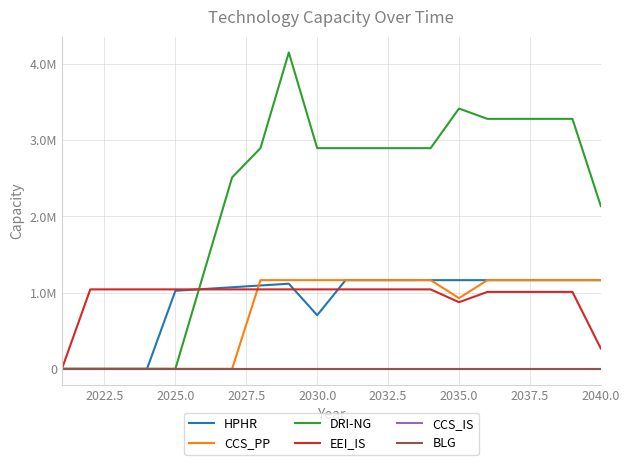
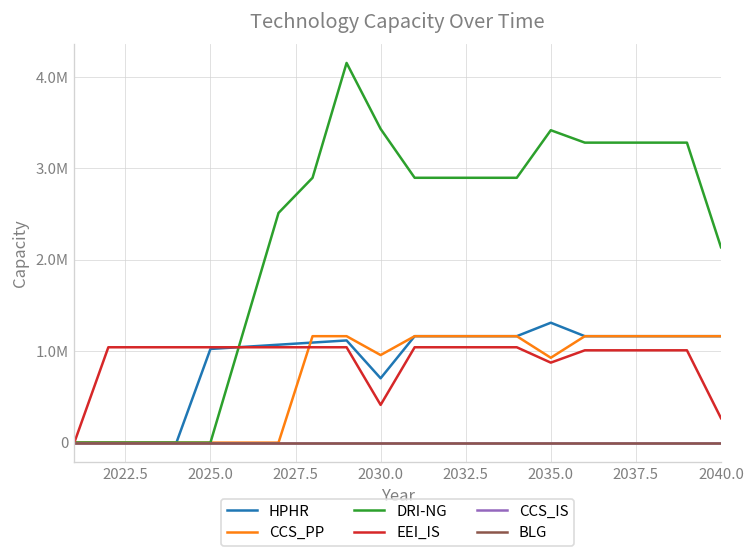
  {
    "HPHR": {
      "2030.0": 700000,
-     "2035.0": 1200000
+     "2035.0": 1300000
    },
    "CCS_PP": {
-     "2030.0": 1200000,
+     "2030.0": 1000000,
      "2035.0": 900000
    },
    "DRI-NG": {
-     "2030.0": 2900000,
+     "2030.0": 3400000,
      "2035.0": 3400000,
      "2040.0": 2100000
    },
    "EEI_IS": {
-     "2030.0": 1000000,
+     "2030.0": 400000,
      "2035.0": 900000,
      "2040.0": 300000
    },
    "BLG": {
      "2030.0": 0,
      "2035.0": 0,
      "2040.0": 0
    }
  }
